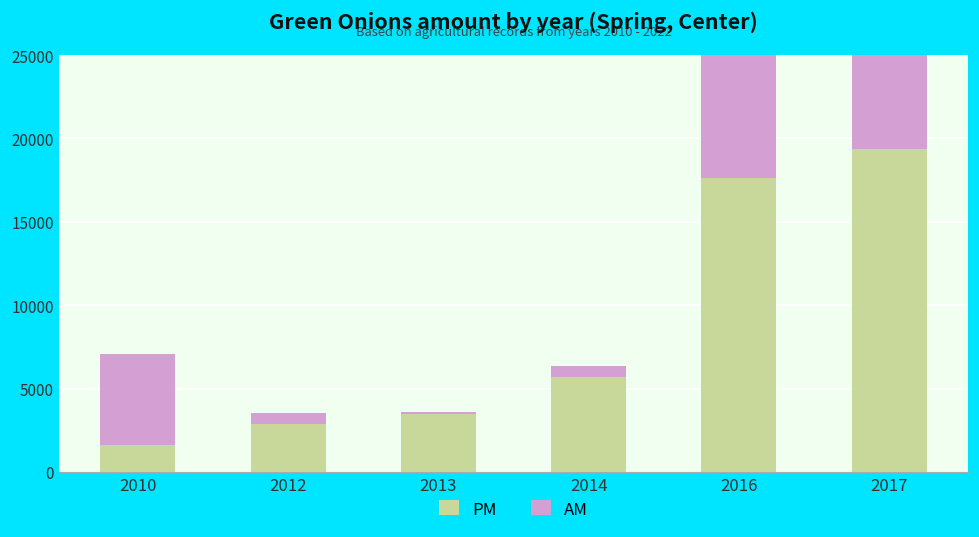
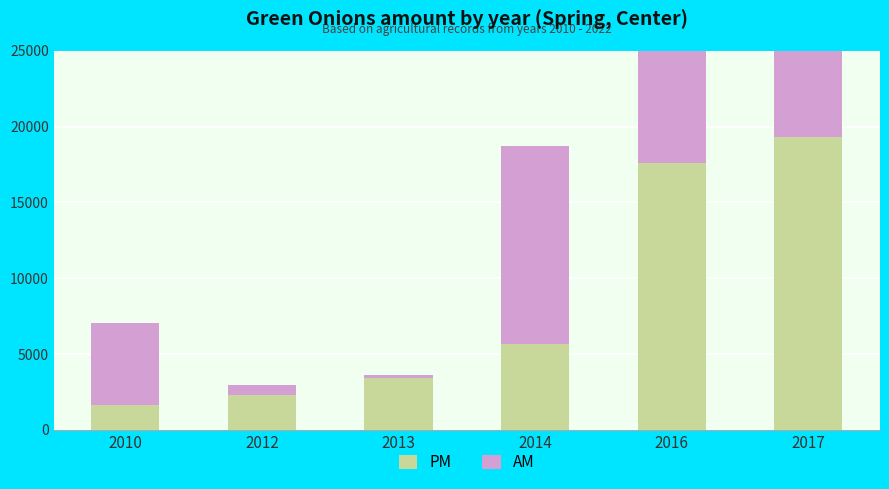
  {
    "PM": {
      "2010": 1600,
-     "2012": 2900,
+     "2012": 2300,
      "2013": 3500,
      "2014": 5700,
      "2016": 17600,
      "2017": 19400
    },
    "AM": {
      "2010": 5500,
      "2012": 700,
-     "2014": 700
+     "2014": 13000
    }
  }
